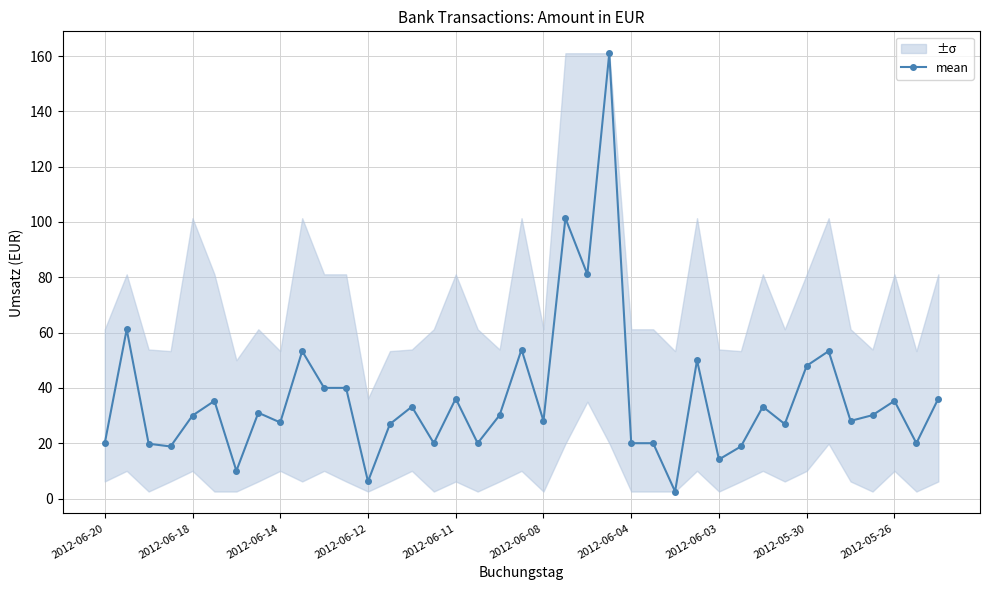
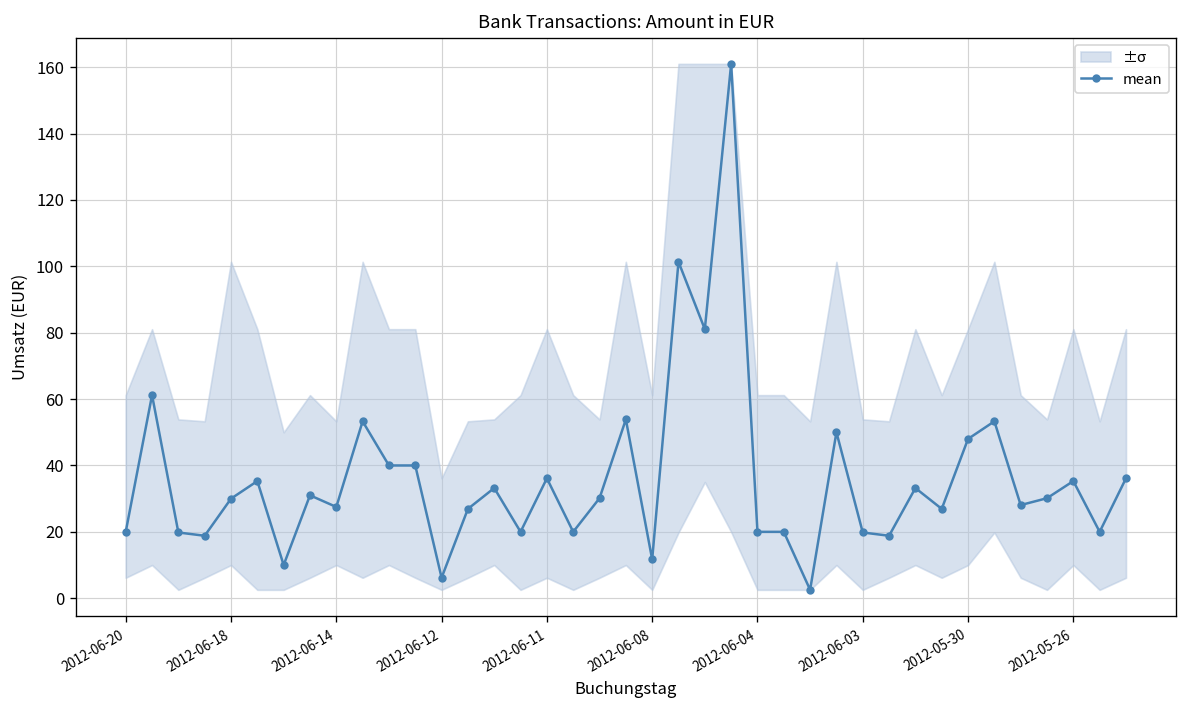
  {
    "mean": {
      "2012-06-20": 20,
-     "2012-06-08": 28,
-     "2012-06-03": 14,
+     "2012-06-08": 12,
+     "2012-06-03": 20,
      "2012-05-30": 48,
      "2012-05-26": 35
    }
  }
